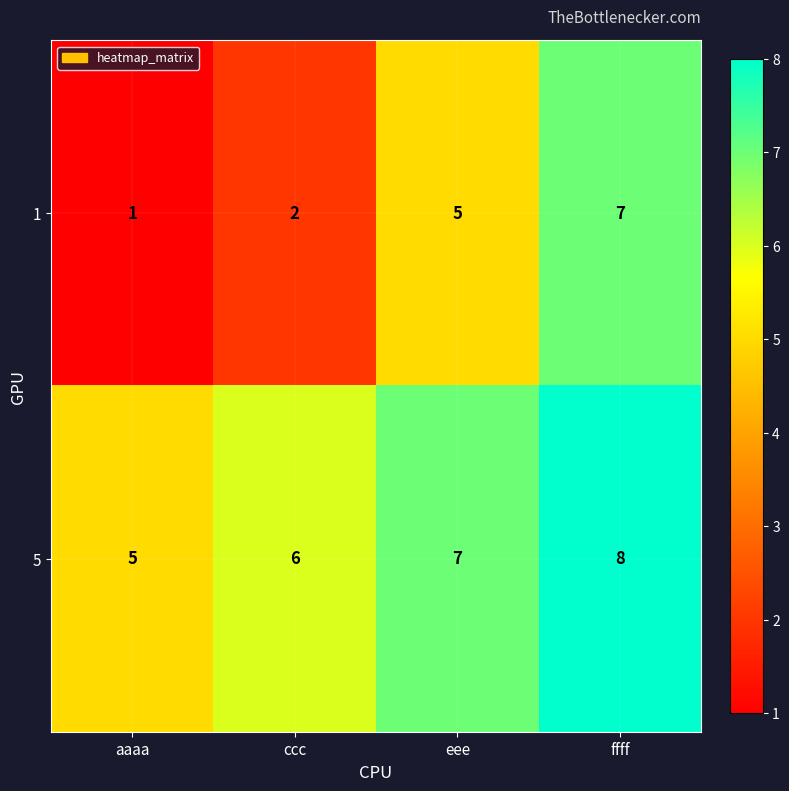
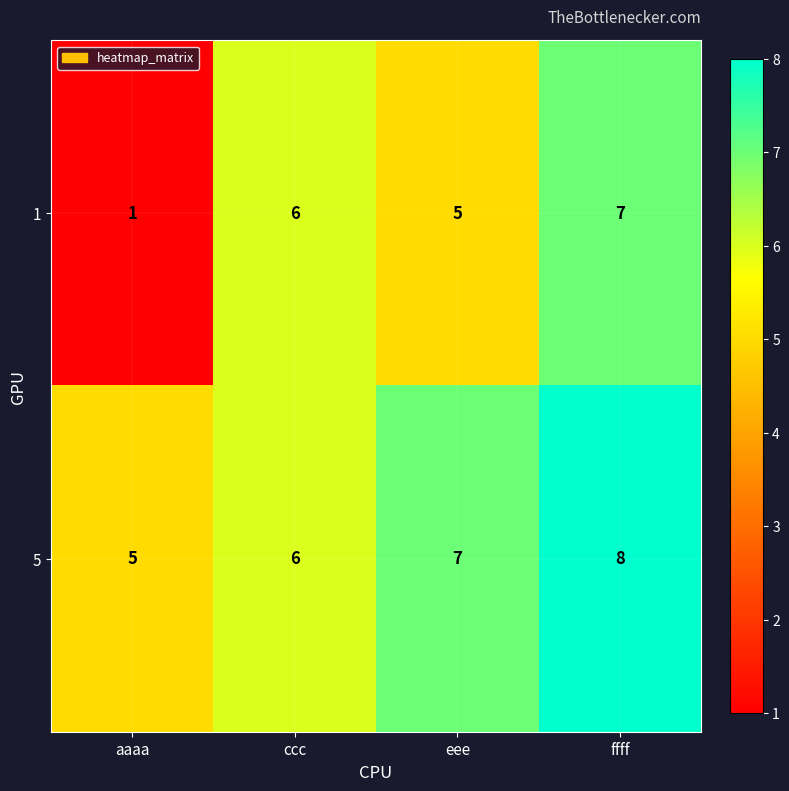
  {
    "1": {
      "aaaa": 1,
-     "ccc": 2,
+     "ccc": 6,
      "eee": 5,
      "ffff": 7
    },
    "5": {
      "aaaa": 5,
      "ccc": 6,
      "eee": 7,
      "ffff": 8
    }
  }
